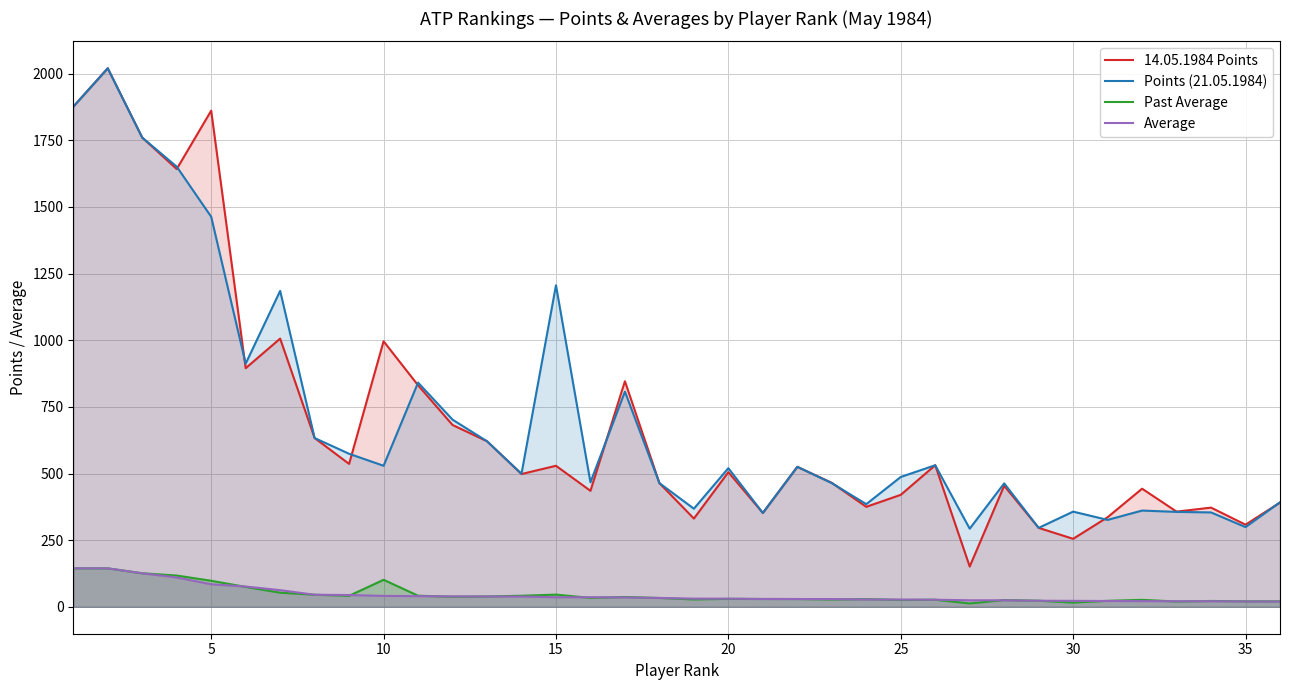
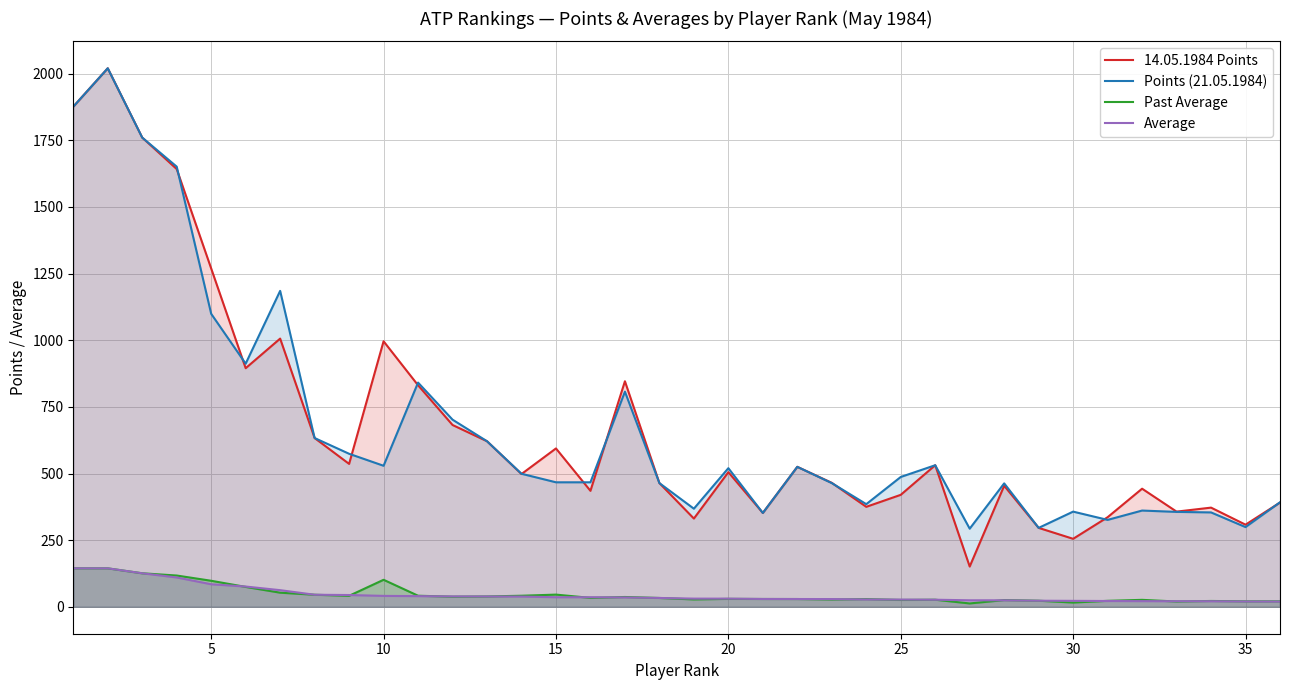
  {
    "14.05.1984 Points": {
-     "5": 1860,
+     "5": 1270,
      "10": 1000,
-     "15": 530,
+     "15": 590,
      "20": 510,
      "25": 420,
      "30": 260
    },
    "Points (21.05.1984)": {
-     "5": 1460,
+     "5": 1100,
      "10": 530,
-     "15": 1210,
+     "15": 470,
      "20": 520,
      "25": 490,
      "30": 360
    },
    "Past Average": {
      "5": 100,
      "10": 100,
      "15": 50
    },
    "Average": {
      "5": 80,
      "10": 40,
      "15": 40
    }
  }
